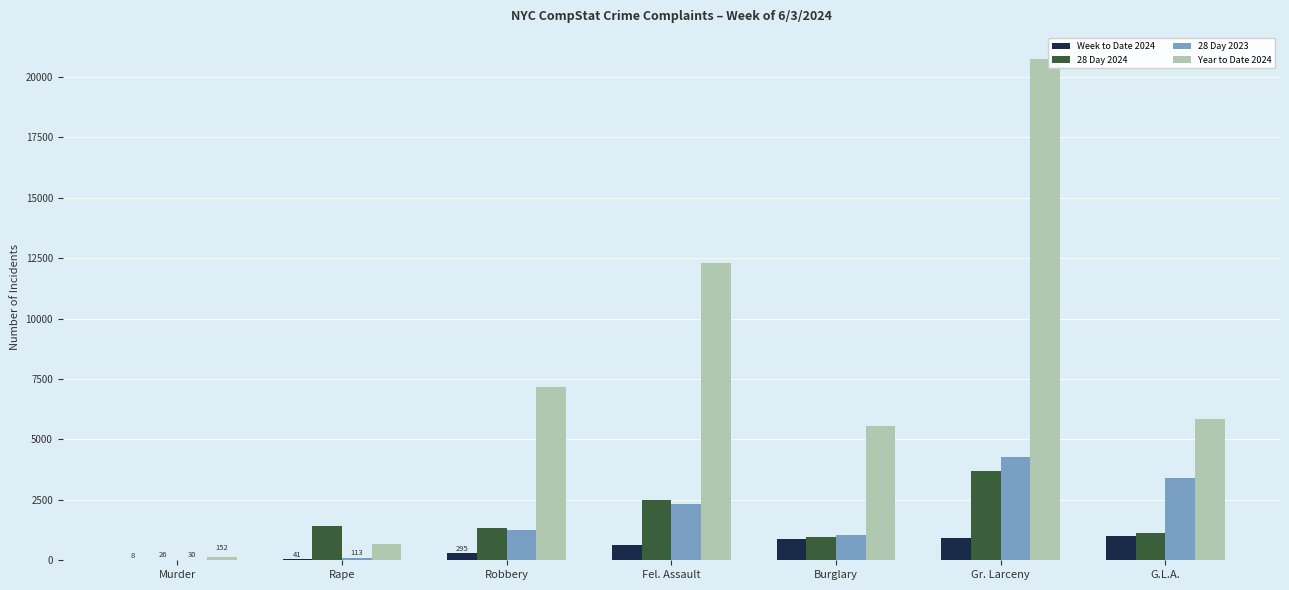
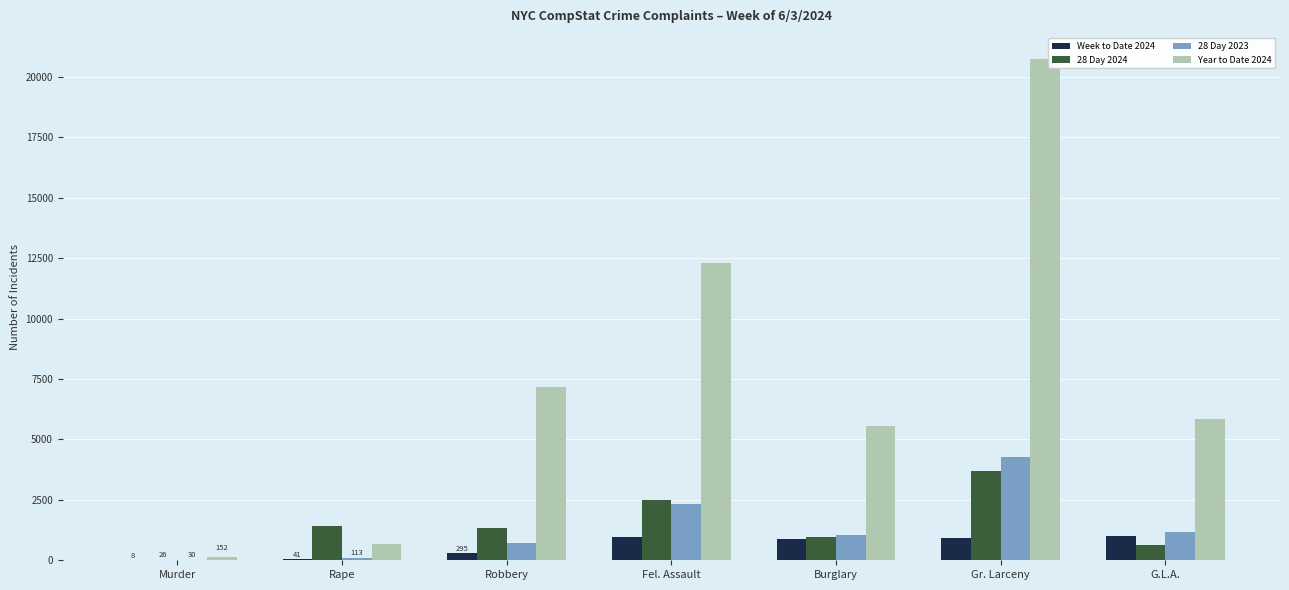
  {
    "Week to Date 2024": {
-     "Fel. Assault": 600,
+     "Fel. Assault": 1000,
      "Burglary": 900,
      "Gr. Larceny": 900,
      "G.L.A.": 1000
    },
    "28 Day 2024": {
      "Rape": 1400,
      "Robbery": 1300,
      "Fel. Assault": 2500,
      "Burglary": 1000,
      "Gr. Larceny": 3700,
-     "G.L.A.": 1100
+     "G.L.A.": 600
    },
    "28 Day 2023": {
-     "Robbery": 1200,
+     "Robbery": 700,
      "Fel. Assault": 2300,
      "Burglary": 1000,
      "Gr. Larceny": 4300,
-     "G.L.A.": 3400
+     "G.L.A.": 1200
    },
    "Year to Date 2024": {
      "Murder": 152
    }
  }
